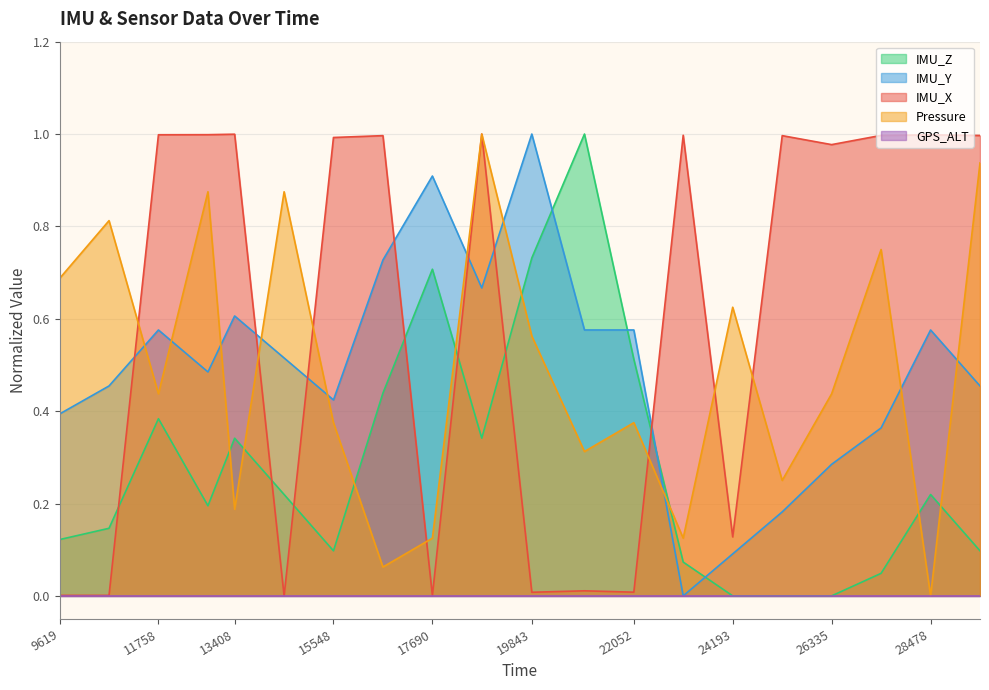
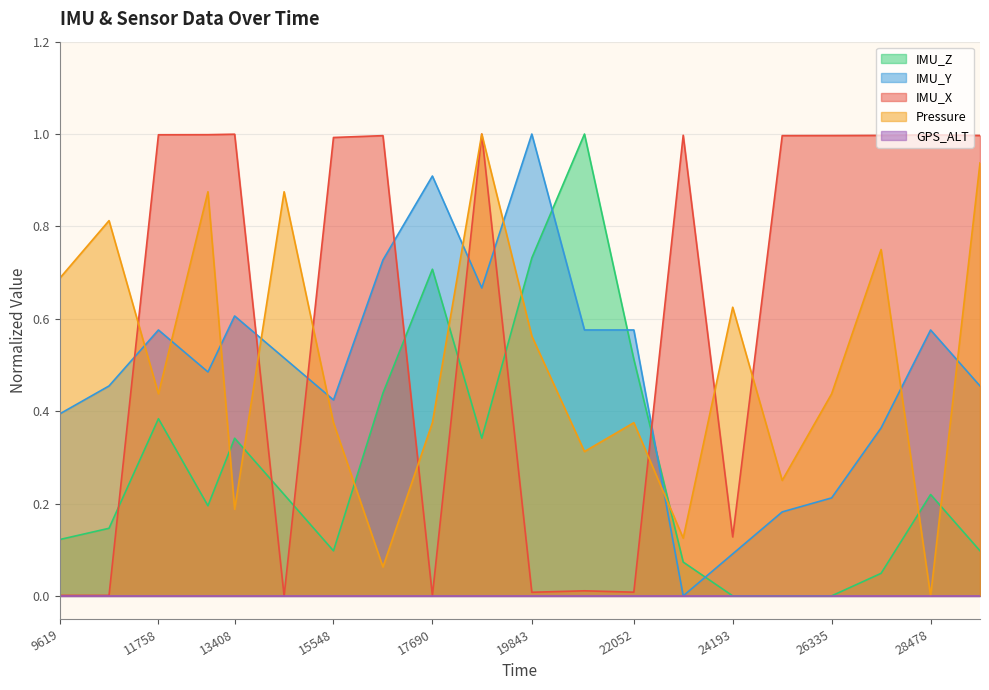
  {
    "IMU_Z": {
      "9619": 0.12,
      "11758": 0.38,
      "13408": 0.34,
      "15548": 0.10,
      "17690": 0.71,
      "19843": 0.73,
      "22052": 0.51,
      "28478": 0.22
    },
    "IMU_Y": {
      "9619": 0.39,
      "11758": 0.58,
      "13408": 0.61,
      "15548": 0.42,
      "17690": 0.91,
      "19843": 1.00,
      "22052": 0.58,
      "24193": 0.09,
-     "26335": 0.28,
+     "26335": 0.21,
      "28478": 0.58
    },
    "IMU_X": {
      "11758": 1.00,
      "13408": 1.00,
      "15548": 0.99,
      "19843": 0.01,
      "22052": 0.01,
      "24193": 0.13,
-     "26335": 0.98
+     "26335": 1.00
    },
    "Pressure": {
      "9619": 0.69,
      "11758": 0.44,
      "13408": 0.19,
      "15548": 0.37,
-     "17690": 0.12,
+     "17690": 0.37,
      "19843": 0.56,
      "22052": 0.37,
      "24193": 0.63,
      "26335": 0.44
    },
    "GPS_ALT": {
      "11758": 0.00,
      "13408": 0.00,
      "15548": 0.00,
      "19843": 0.00,
      "22052": 0.00
    }
  }
